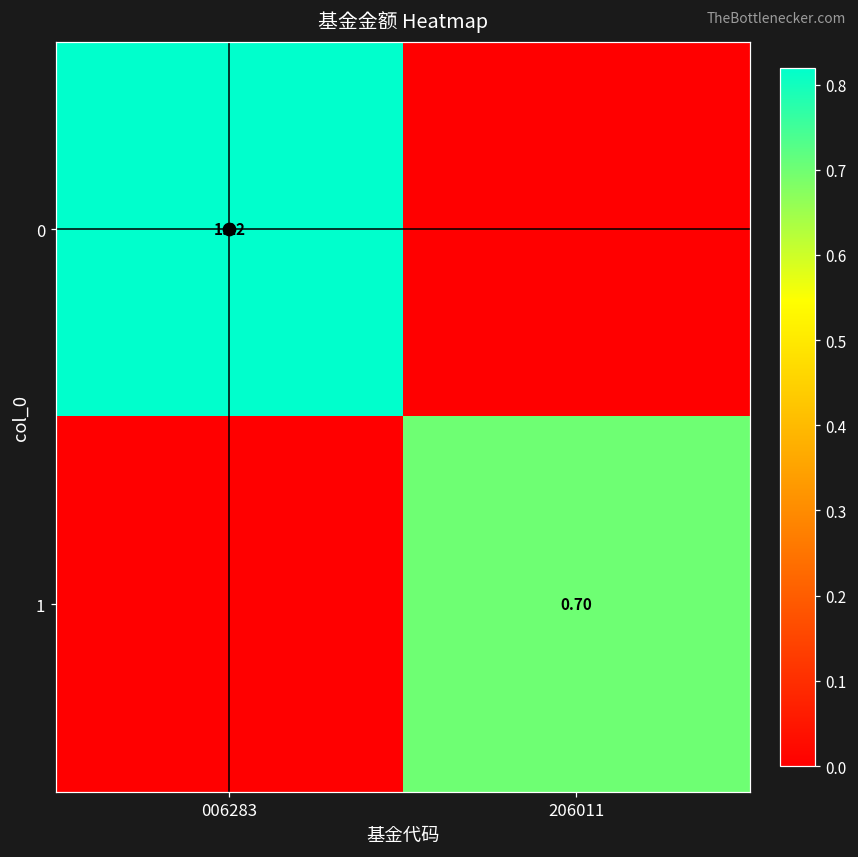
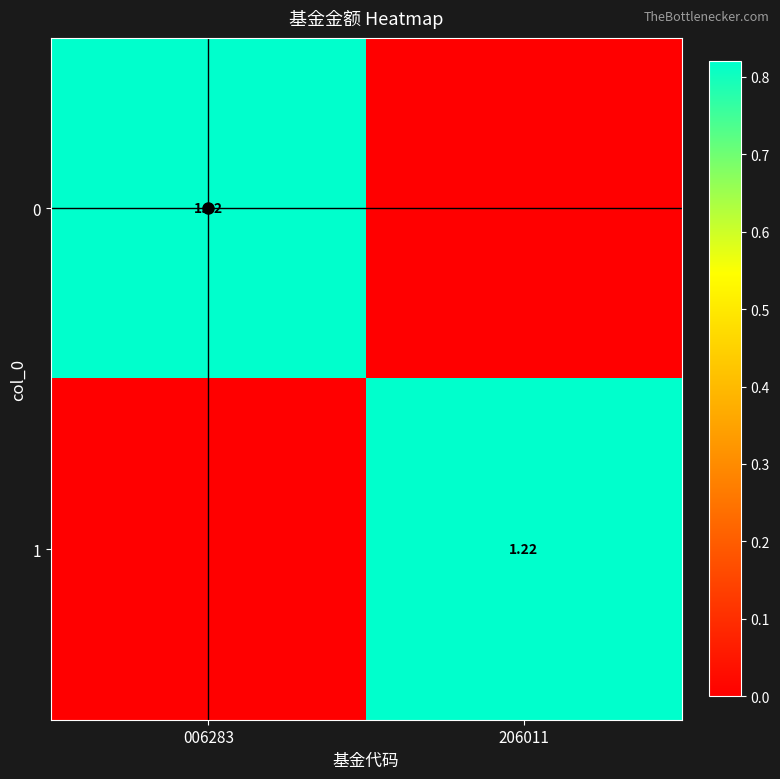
  {
    "1": {
-     "206011": 0.70
+     "206011": 1.22
    }
  }
